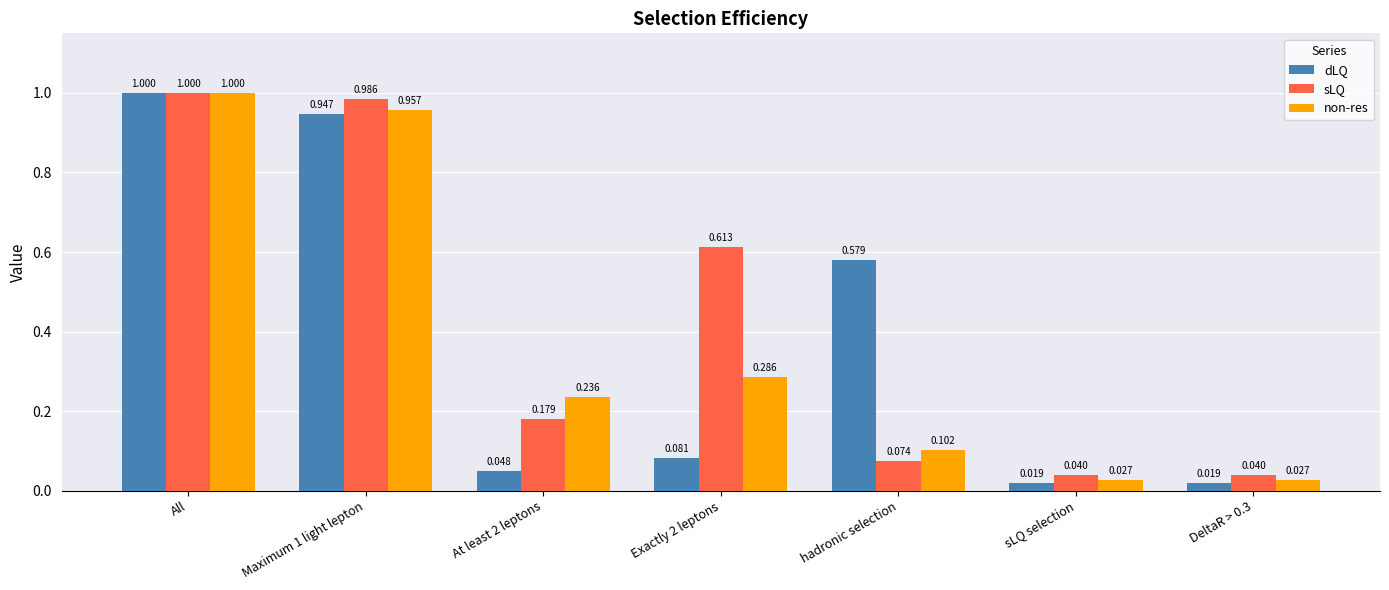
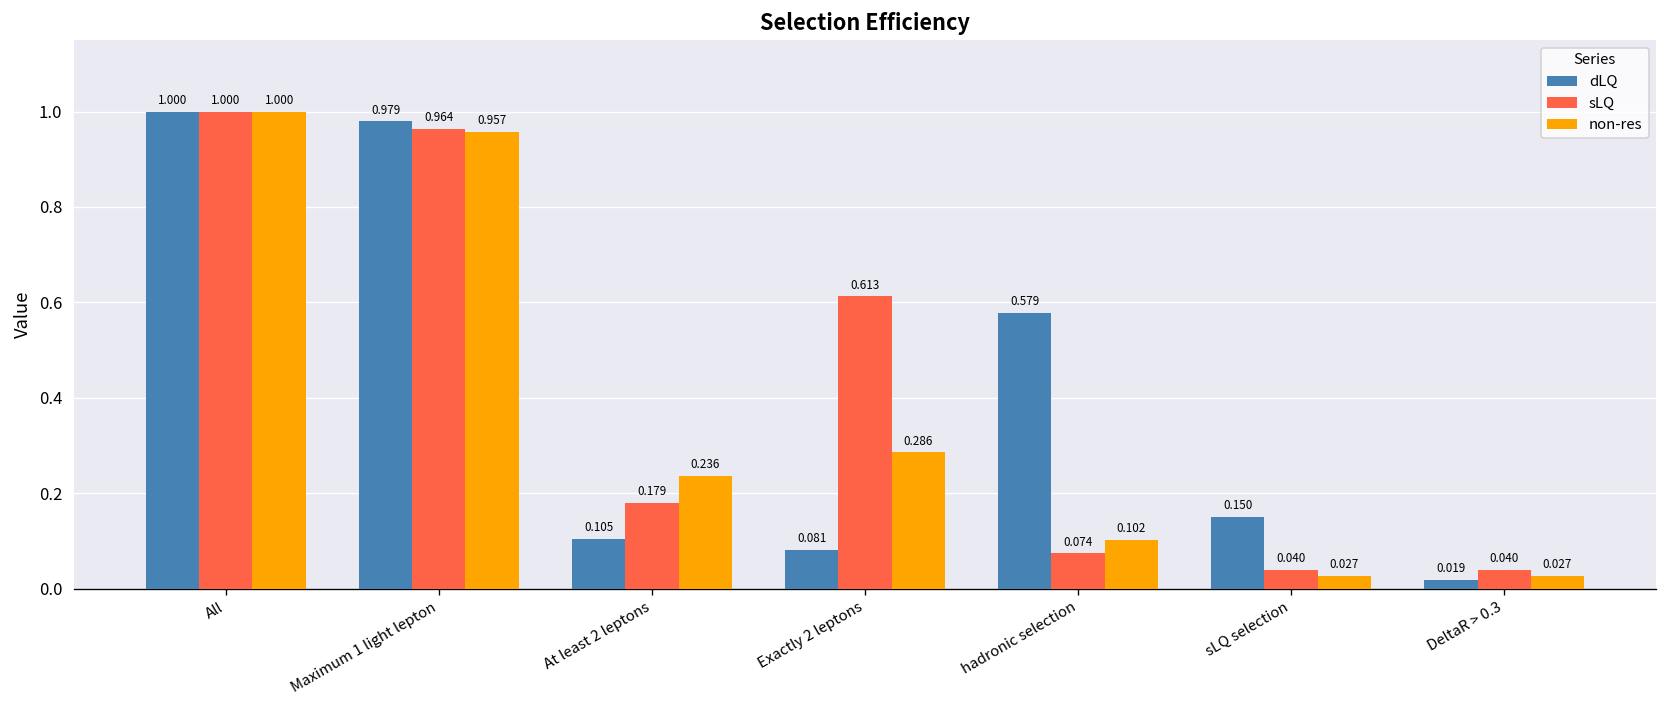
  {
    "dLQ": {
      "All": 1.000,
-     "Maximum 1 light lepton": 0.947,
-     "At least 2 leptons": 0.048,
+     "Maximum 1 light lepton": 0.979,
+     "At least 2 leptons": 0.105,
      "Exactly 2 leptons": 0.081,
      "hadronic selection": 0.579,
-     "sLQ selection": 0.019,
+     "sLQ selection": 0.150,
      "DeltaR > 0.3": 0.019
    },
    "sLQ": {
      "All": 1.000,
-     "Maximum 1 light lepton": 0.986,
+     "Maximum 1 light lepton": 0.964,
      "At least 2 leptons": 0.179,
      "Exactly 2 leptons": 0.613,
      "hadronic selection": 0.074,
      "sLQ selection": 0.040,
      "DeltaR > 0.3": 0.040
    },
    "non-res": {
      "All": 1.000,
      "Maximum 1 light lepton": 0.957,
      "At least 2 leptons": 0.236,
      "Exactly 2 leptons": 0.286,
      "hadronic selection": 0.102,
      "sLQ selection": 0.027,
      "DeltaR > 0.3": 0.027
    }
  }
